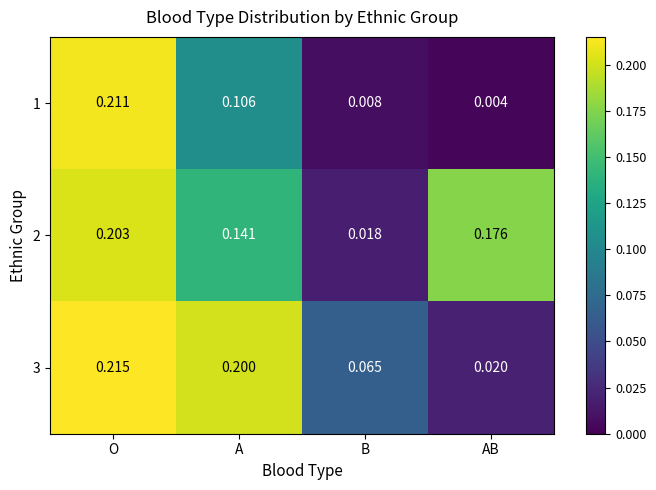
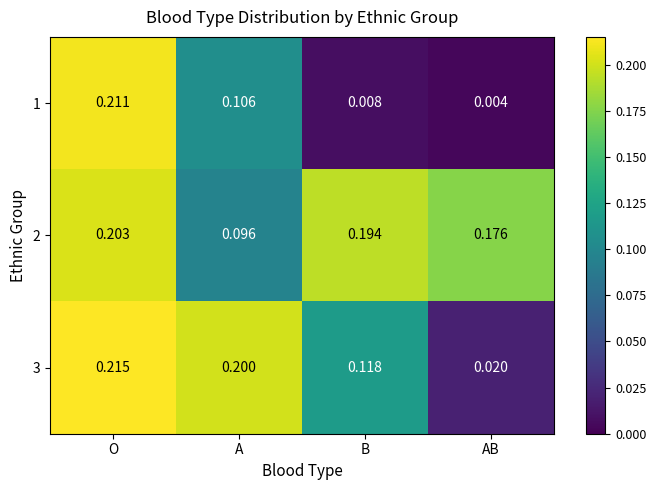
  {
    "1": {
      "O": 0.211,
      "A": 0.106,
      "B": 0.008,
      "AB": 0.004
    },
    "2": {
      "O": 0.203,
-     "A": 0.141,
-     "B": 0.018,
+     "A": 0.096,
+     "B": 0.194,
      "AB": 0.176
    },
    "3": {
      "O": 0.215,
      "A": 0.200,
-     "B": 0.065,
+     "B": 0.118,
      "AB": 0.020
    }
  }
